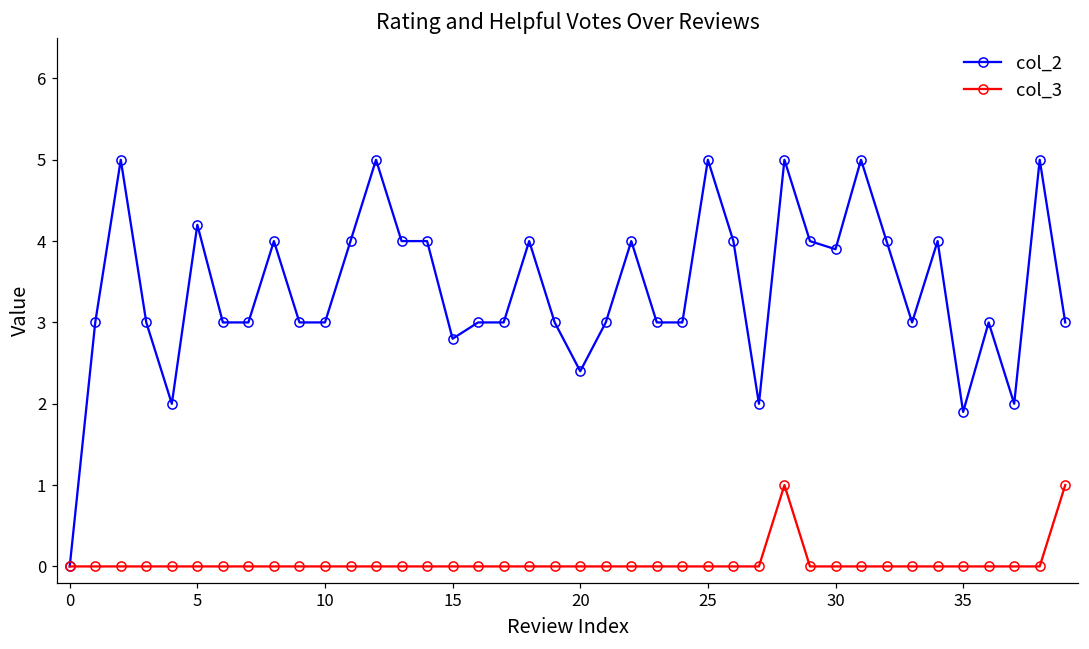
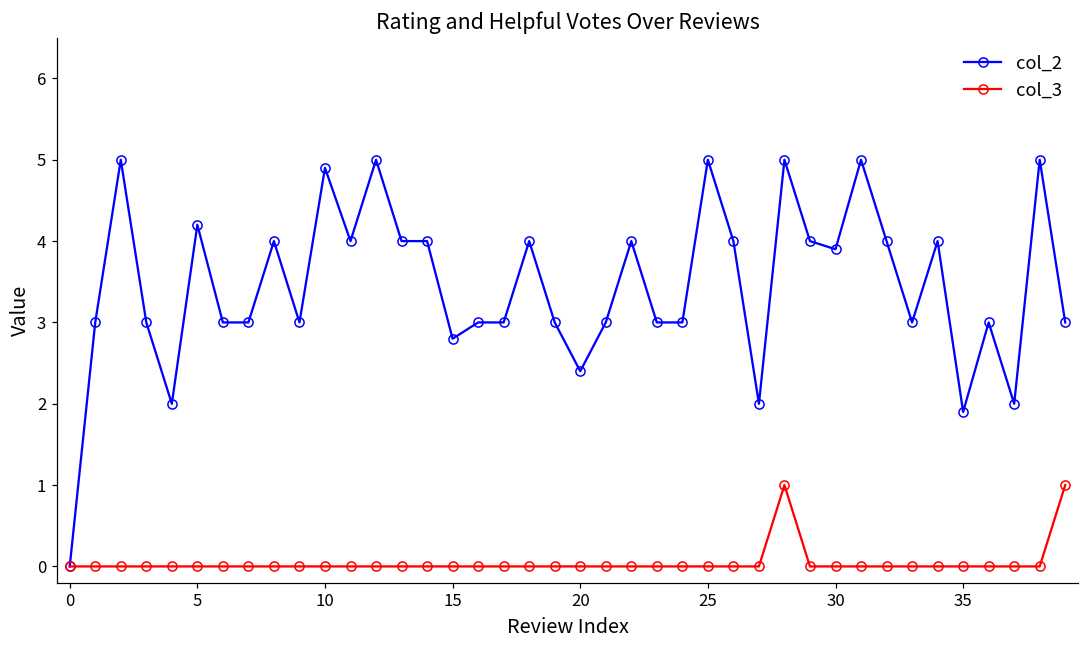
  {
    "col_2": {
      "5": 4.2,
-     "10": 3.0,
+     "10": 4.9,
      "15": 2.8,
      "20": 2.4,
      "25": 5.0,
      "30": 3.9,
      "35": 1.9
    },
    "col_3": {
      "5": 0.0,
      "10": 0.0,
      "15": 0.0,
      "20": 0.0,
      "25": 0.0,
      "30": 0.0,
      "35": 0.0
    }
  }
